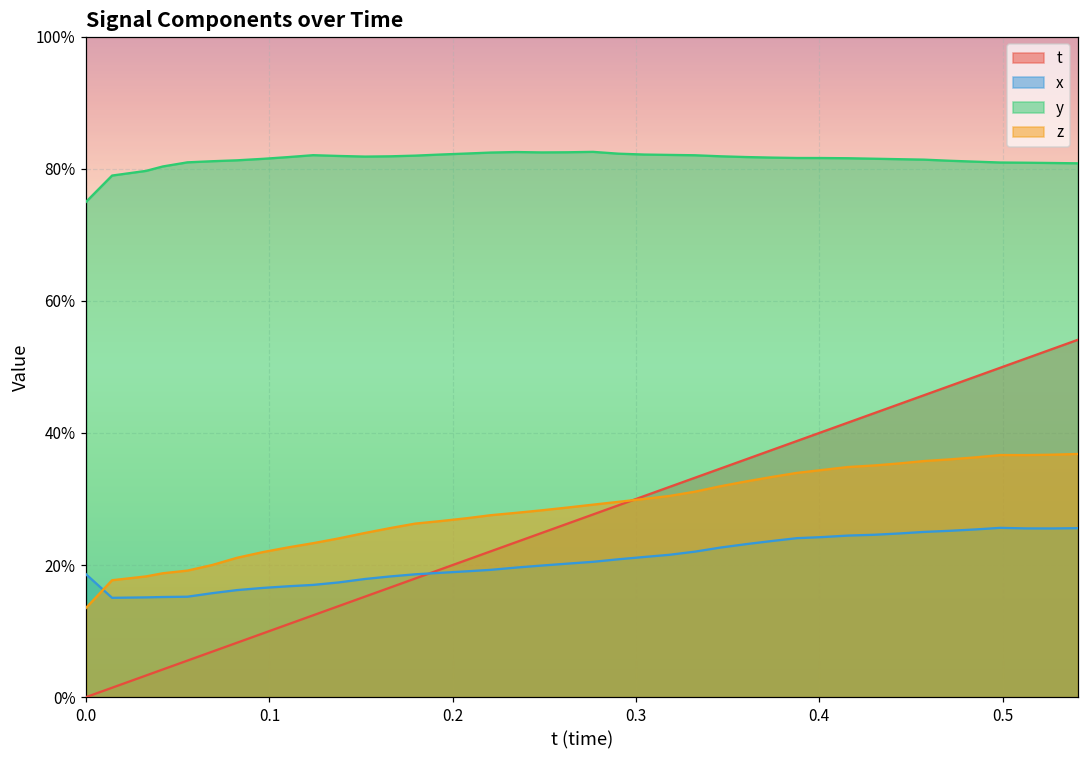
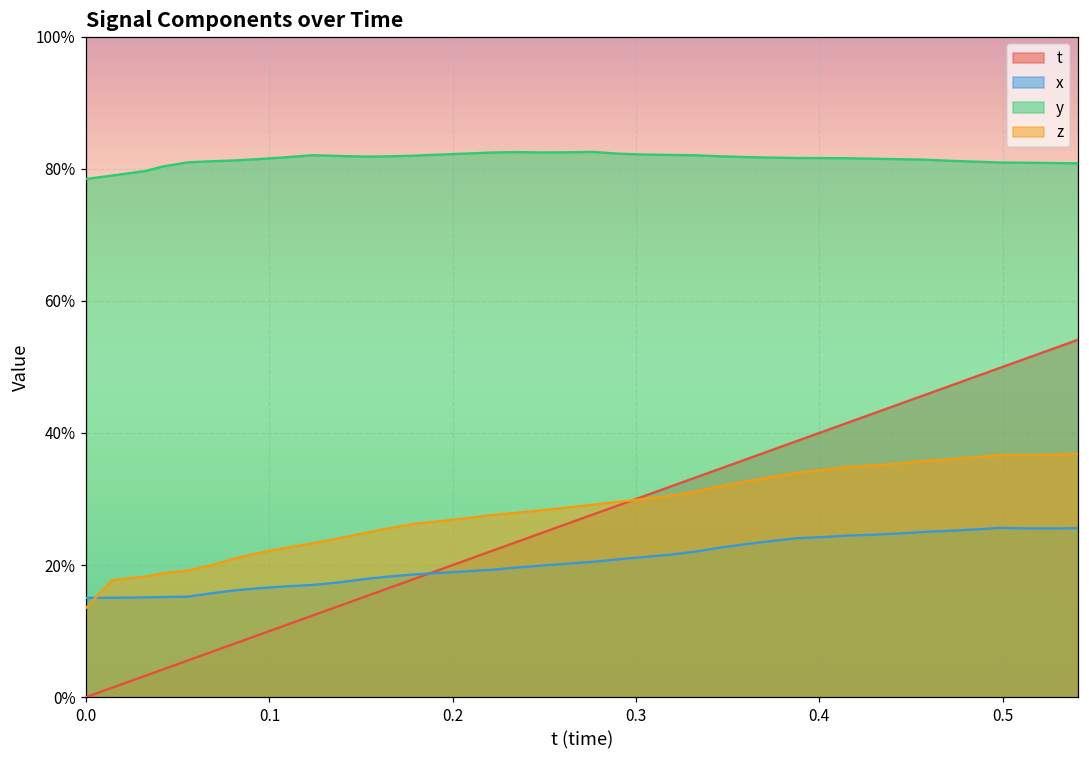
  {
    "t": {
      "0.0": "0%"
    },
    "x": {
-     "0.0": "19%"
+     "0.0": "15%"
    },
    "y": {
-     "0.0": "75%"
+     "0.0": "78%"
    },
    "z": {
      "0.0": "14%"
    }
  }
